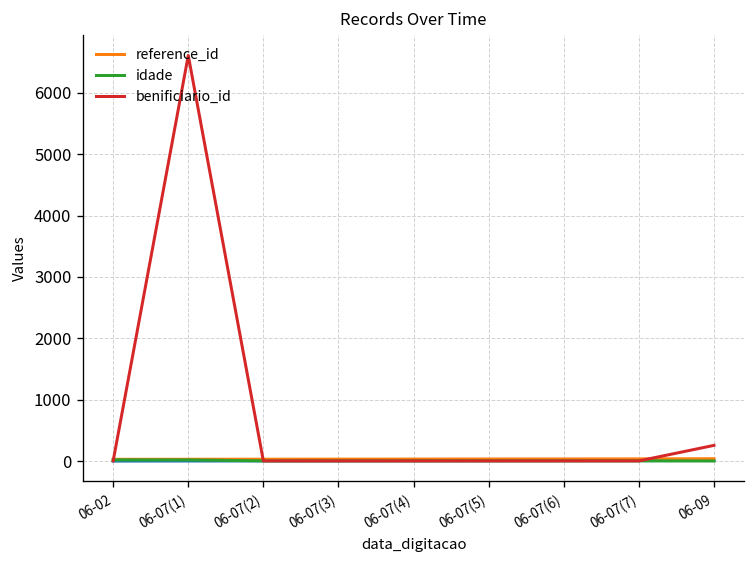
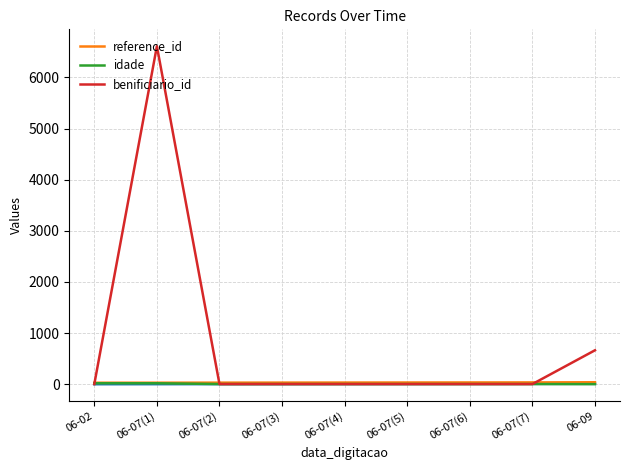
  {
    "benificiario_id": {
      "06-07(1)": 6600,
-     "06-09": 300
+     "06-09": 700
    }
  }
